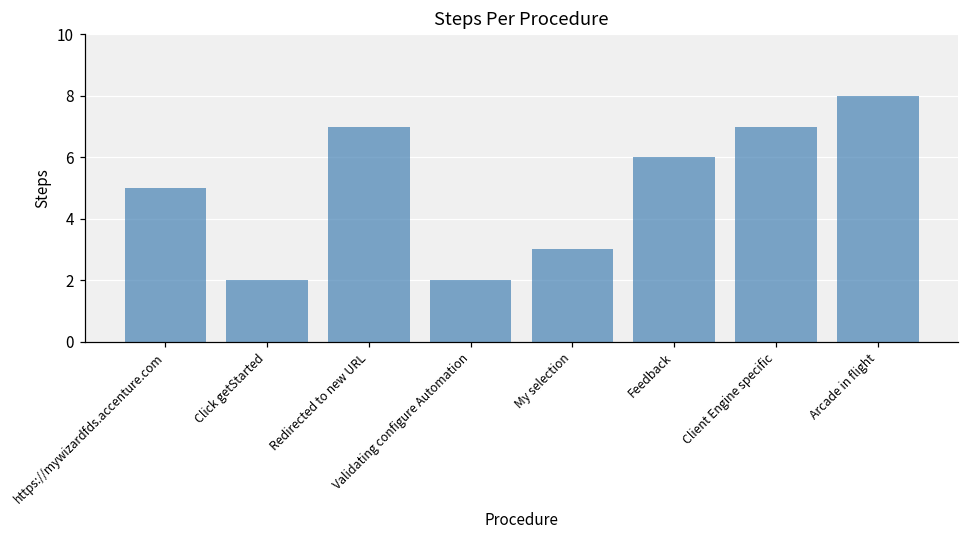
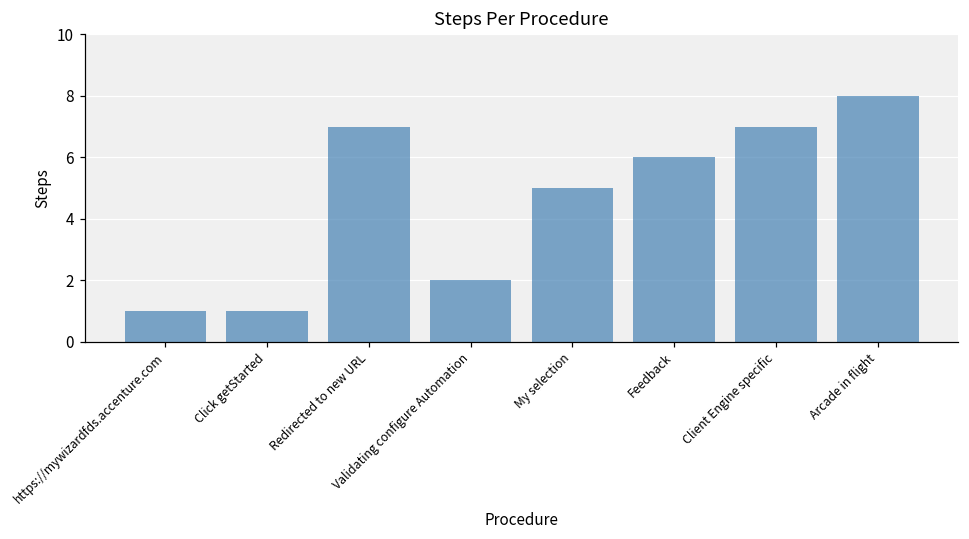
  {
-   "https://mywizardfds.accenture.com": 5,
-   "Click getStarted": 2,
+   "https://mywizardfds.accenture.com": 1,
+   "Click getStarted": 1,
    "Redirected to new URL": 7,
    "Validating configure Automation": 2,
-   "My selection": 3,
+   "My selection": 5,
    "Feedback": 6,
    "Client Engine specific": 7,
    "Arcade in flight": 8
  }
